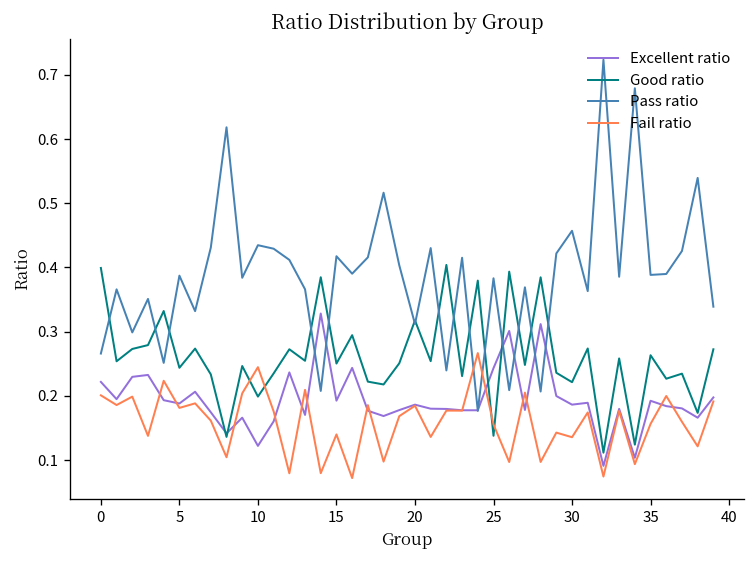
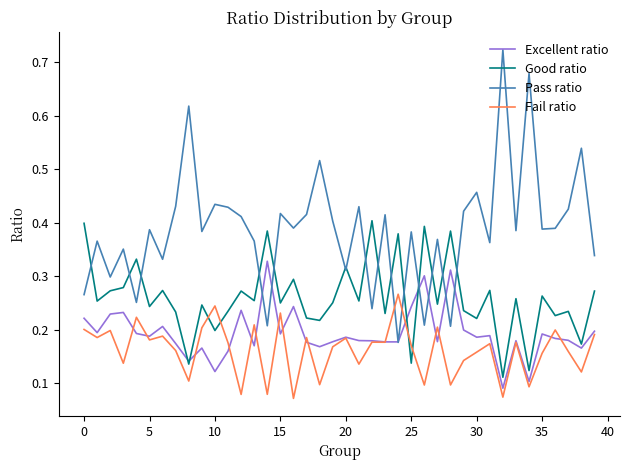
  {
    "Excellent ratio": {
      "0": 0.22,
      "5": 0.19,
      "10": 0.12,
      "15": 0.19,
      "25": 0.24,
      "30": 0.19,
      "35": 0.19
    },
    "Good ratio": {
      "0": 0.40,
      "5": 0.24,
      "10": 0.20,
      "15": 0.25,
      "20": 0.32,
      "25": 0.14,
      "30": 0.22,
      "35": 0.26
    },
    "Pass ratio": {
      "0": 0.27,
      "5": 0.39,
      "10": 0.43,
      "15": 0.42,
      "20": 0.31,
      "25": 0.38,
      "30": 0.46,
      "35": 0.39
    },
    "Fail ratio": {
      "0": 0.20,
      "5": 0.18,
      "10": 0.24,
-     "15": 0.14,
-     "25": 0.16,
-     "30": 0.14,
+     "15": 0.23,
+     "25": 0.17,
+     "30": 0.16,
      "35": 0.16
    }
  }
